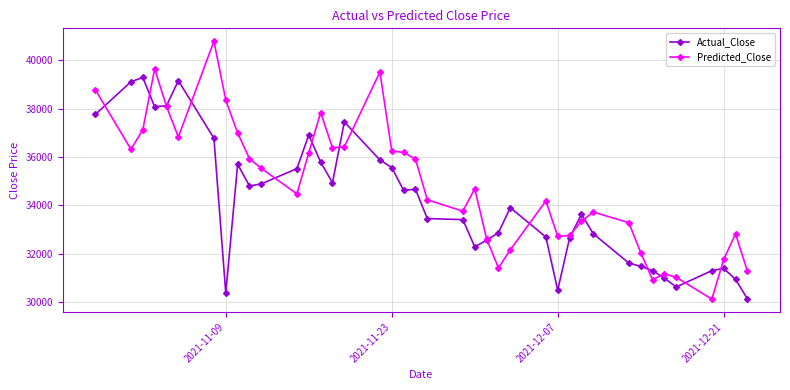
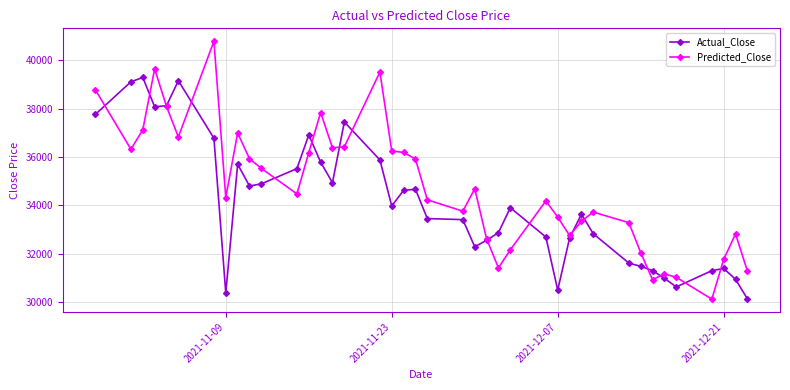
  {
    "Actual_Close": {
      "2021-11-09": 30400,
-     "2021-11-23": 35600,
+     "2021-11-23": 34000,
      "2021-12-07": 30500,
      "2021-12-21": 31400
    },
    "Predicted_Close": {
-     "2021-11-09": 38300,
+     "2021-11-09": 34300,
      "2021-11-23": 36200,
-     "2021-12-07": 32700,
+     "2021-12-07": 33500,
      "2021-12-21": 31800
    }
  }
